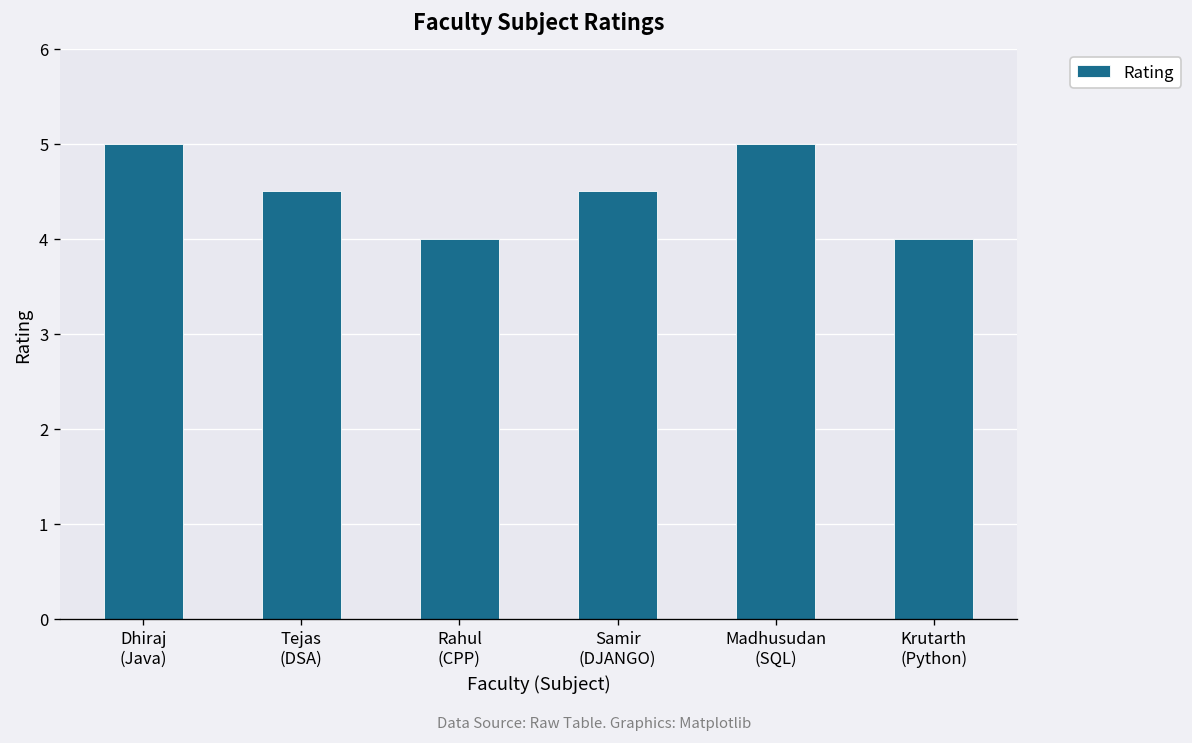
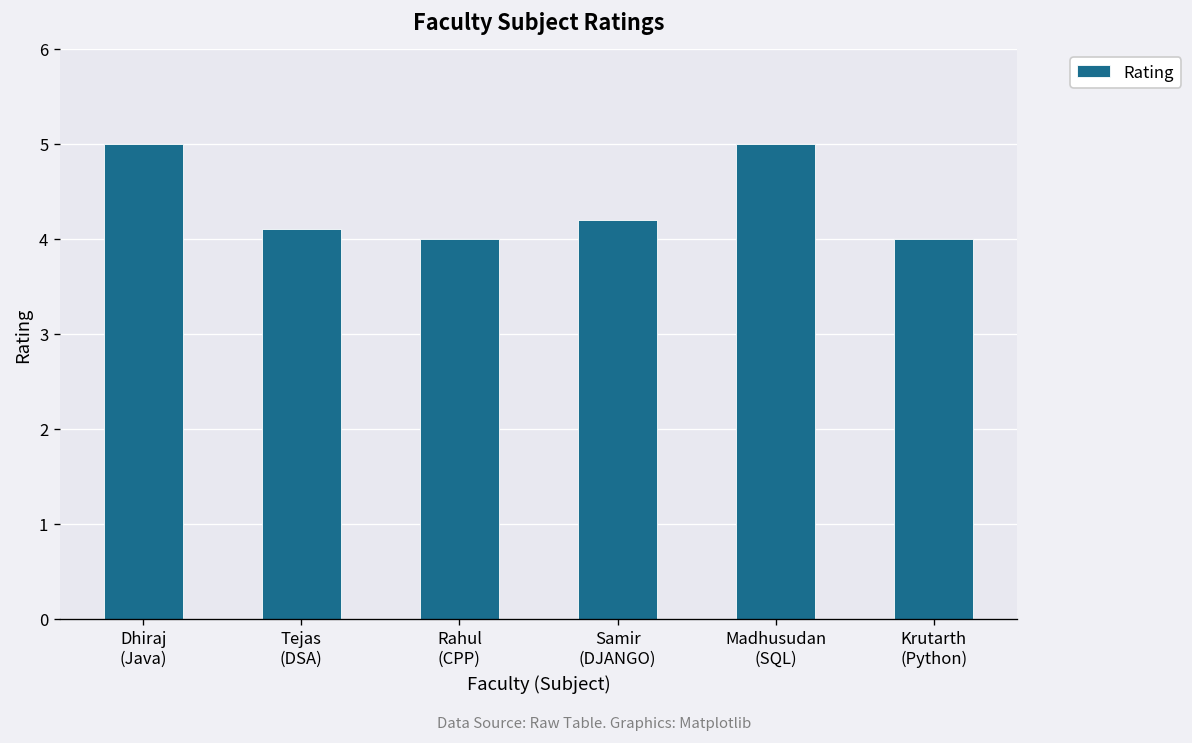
  {
    "Dhiraj (Java)": 5.0,
-   "Tejas (DSA)": 4.5,
+   "Tejas (DSA)": 4.1,
    "Rahul (CPP)": 4.0,
-   "Samir (DJANGO)": 4.5,
+   "Samir (DJANGO)": 4.2,
    "Madhusudan (SQL)": 5.0,
    "Krutarth (Python)": 4.0
  }
